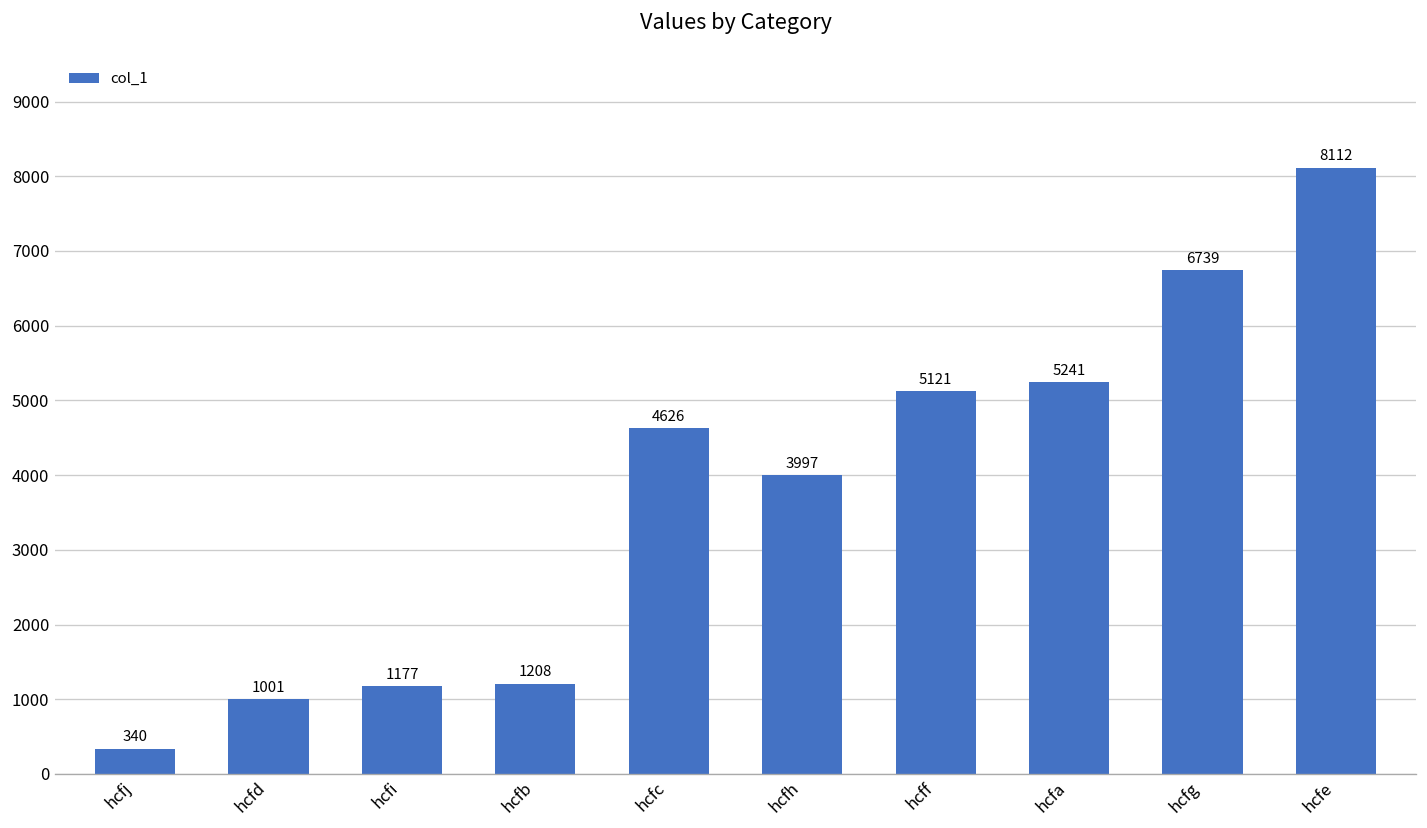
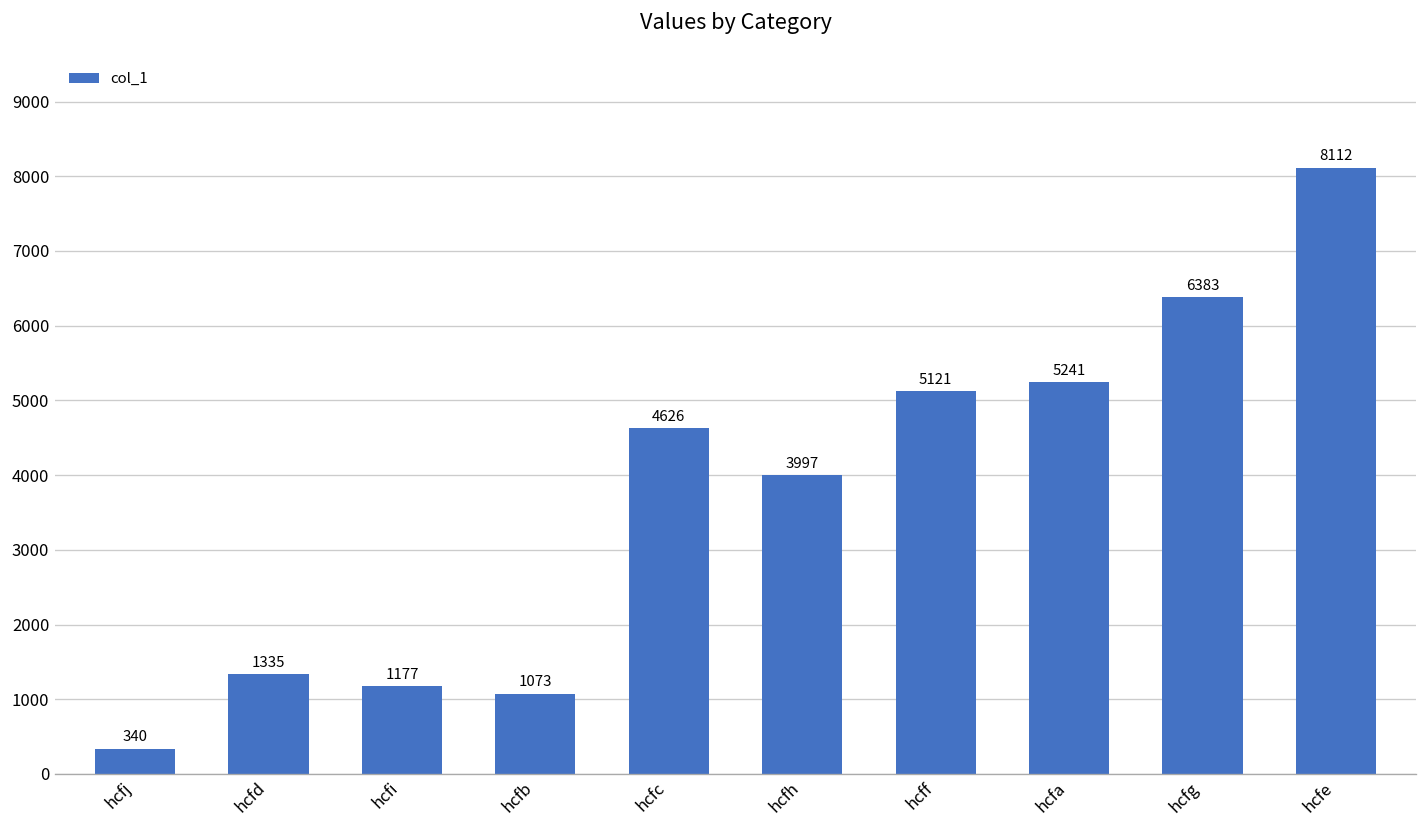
  {
    "hcfj": 340,
-   "hcfd": 1001,
+   "hcfd": 1335,
    "hcfi": 1177,
-   "hcfb": 1208,
+   "hcfb": 1073,
    "hcfc": 4626,
    "hcfh": 3997,
    "hcff": 5121,
    "hcfa": 5241,
-   "hcfg": 6739,
+   "hcfg": 6383,
    "hcfe": 8112
  }
